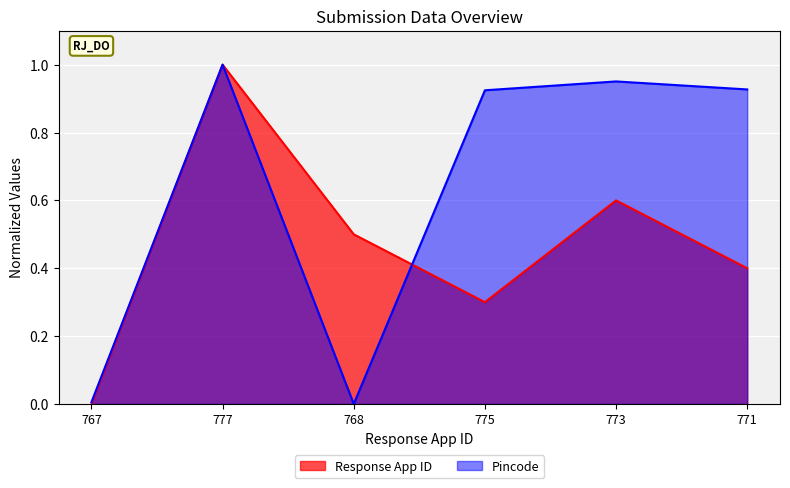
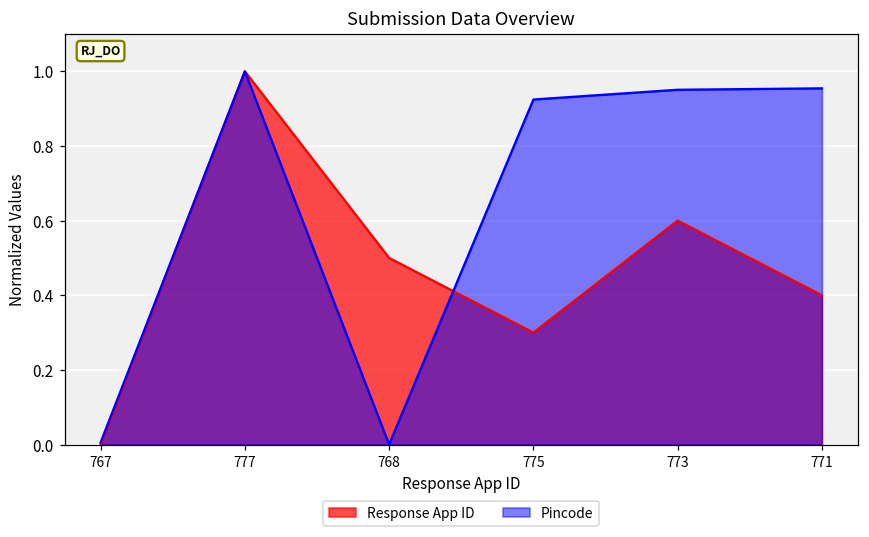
  {
    "Response App ID": {
      "768": 0.50,
      "775": 0.30,
      "773": 0.60,
      "771": 0.40
    },
    "Pincode": {
      "768": 0.00,
      "775": 0.92,
      "773": 0.95,
-     "771": 0.93
+     "771": 0.95
    }
  }
